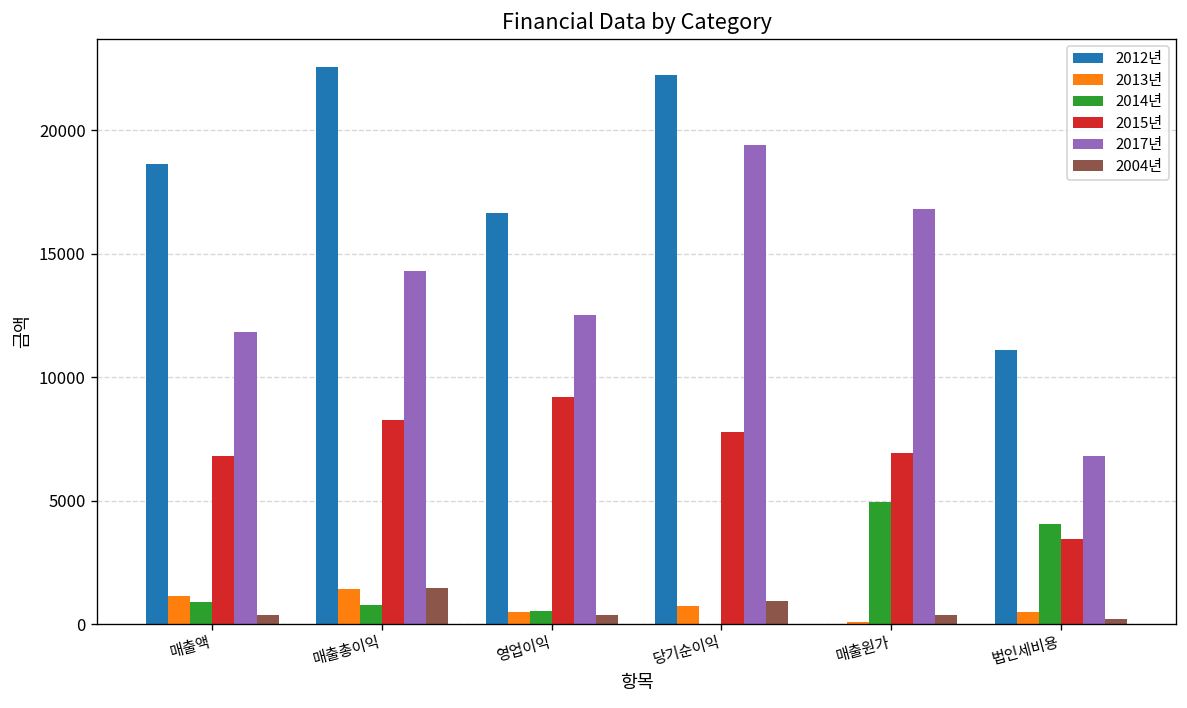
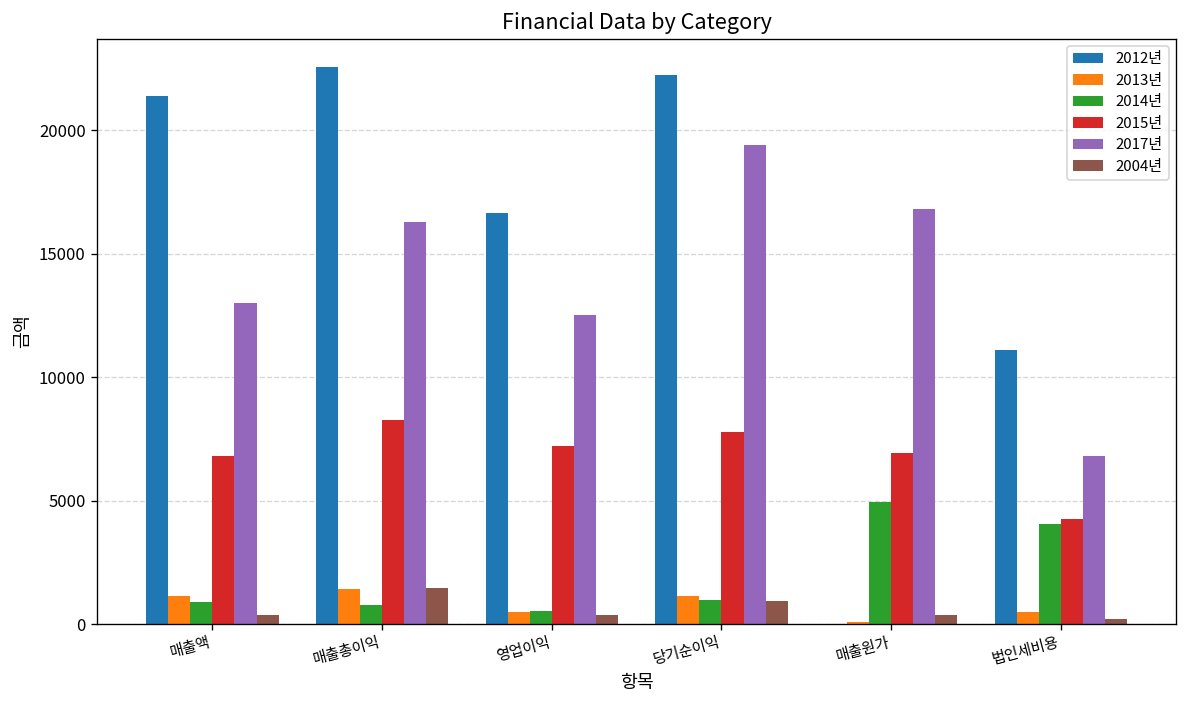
  {
    "2012년": {
-     "매출액": 18600,
+     "매출액": 21400,
      "매출총이익": 22600,
      "영업이익": 16600,
      "당기순이익": 22200,
      "매출원가": 0,
      "법인세비용": 11100
    },
    "2013년": {
      "매출액": 1200,
      "매출총이익": 1400,
      "영업이익": 500,
-     "당기순이익": 700,
+     "당기순이익": 1100,
      "법인세비용": 500
    },
    "2014년": {
      "매출액": 900,
      "매출총이익": 800,
      "영업이익": 600,
-     "당기순이익": 0,
+     "당기순이익": 1000,
      "매출원가": 5000,
      "법인세비용": 4100
    },
    "2015년": {
      "매출액": 6800,
      "매출총이익": 8300,
-     "영업이익": 9200,
+     "영업이익": 7200,
      "당기순이익": 7800,
      "매출원가": 6900,
-     "법인세비용": 3400
+     "법인세비용": 4300
    },
    "2017년": {
-     "매출액": 11800,
-     "매출총이익": 14300,
+     "매출액": 13000,
+     "매출총이익": 16300,
      "영업이익": 12500,
      "당기순이익": 19400,
      "매출원가": 16800,
      "법인세비용": 6800
    },
    "2004년": {
      "매출액": 400,
      "매출총이익": 1500,
      "영업이익": 400,
      "당기순이익": 1000,
      "매출원가": 400,
      "법인세비용": 200
    }
  }
